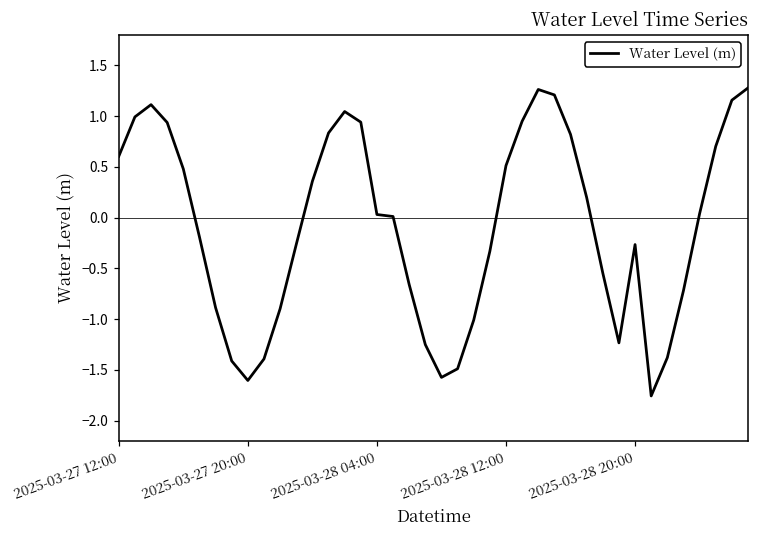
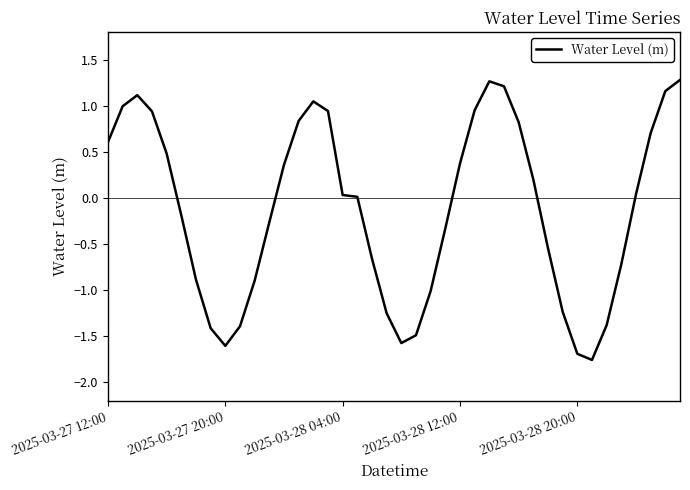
  {
    "2025-03-27 12:00": 0.6,
    "2025-03-27 20:00": -1.6,
    "2025-03-28 04:00": 0.0,
-   "2025-03-28 12:00": 0.5,
-   "2025-03-28 20:00": -0.3
+   "2025-03-28 12:00": 0.4,
+   "2025-03-28 20:00": -1.7
  }
